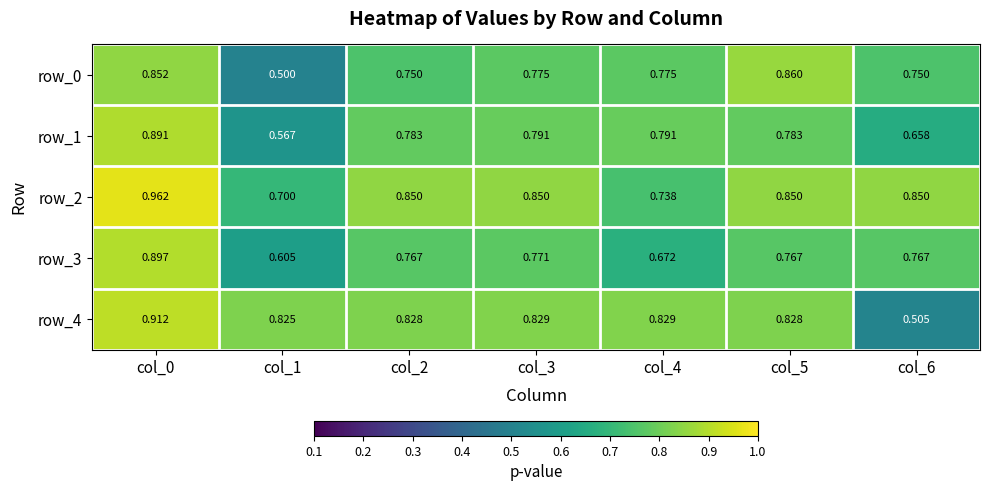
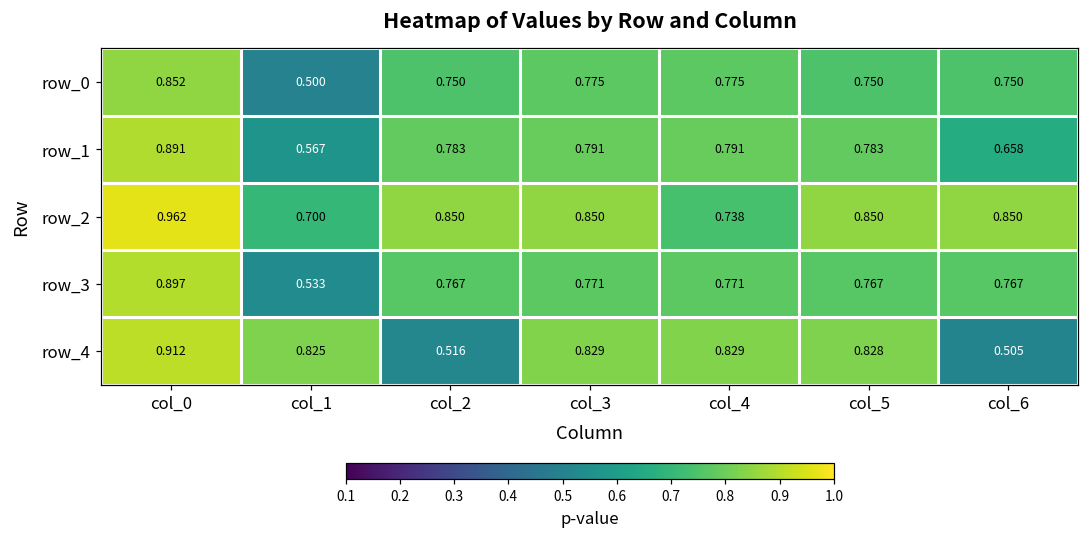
  {
    "row_0": {
      "col_0": 0.852,
      "col_1": 0.500,
      "col_2": 0.750,
      "col_3": 0.775,
      "col_4": 0.775,
-     "col_5": 0.860,
+     "col_5": 0.750,
      "col_6": 0.750
    },
    "row_1": {
      "col_0": 0.891,
      "col_1": 0.567,
      "col_2": 0.783,
      "col_3": 0.791,
      "col_4": 0.791,
      "col_5": 0.783,
      "col_6": 0.658
    },
    "row_2": {
      "col_0": 0.962,
      "col_1": 0.700,
      "col_2": 0.850,
      "col_3": 0.850,
      "col_4": 0.738,
      "col_5": 0.850,
      "col_6": 0.850
    },
    "row_3": {
      "col_0": 0.897,
-     "col_1": 0.605,
+     "col_1": 0.533,
      "col_2": 0.767,
      "col_3": 0.771,
-     "col_4": 0.672,
+     "col_4": 0.771,
      "col_5": 0.767,
      "col_6": 0.767
    },
    "row_4": {
      "col_0": 0.912,
      "col_1": 0.825,
-     "col_2": 0.828,
+     "col_2": 0.516,
      "col_3": 0.829,
      "col_4": 0.829,
      "col_5": 0.828,
      "col_6": 0.505
    }
  }
